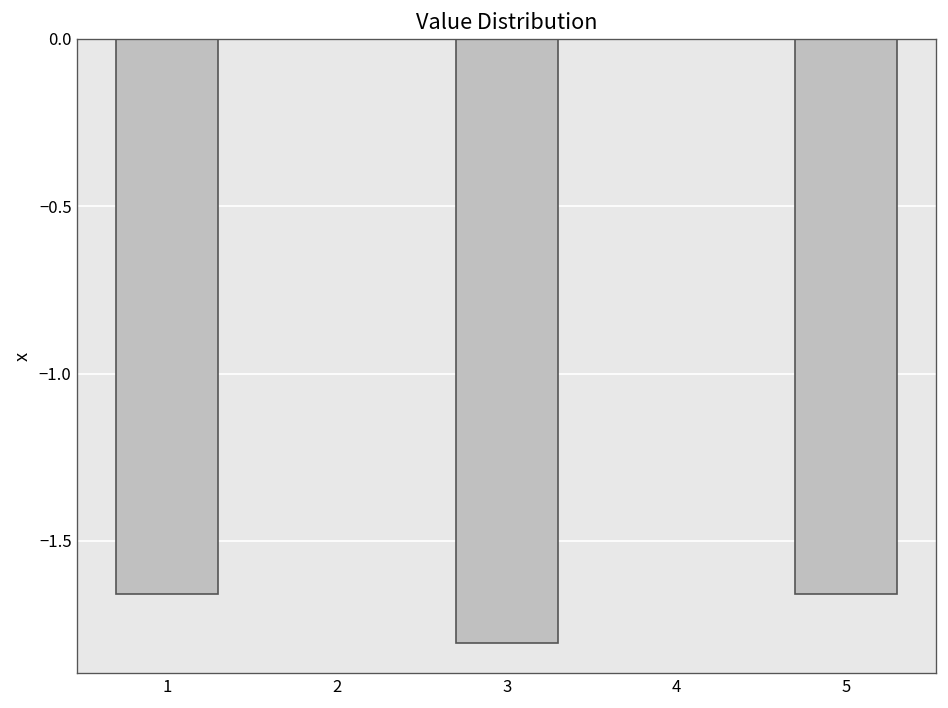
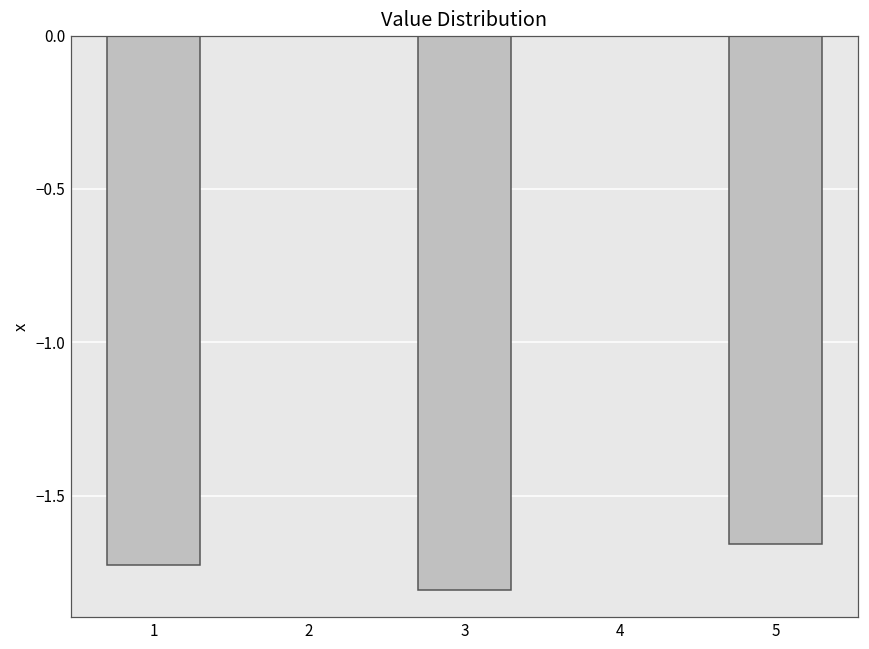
  {
-   "1": -1.66,
+   "1": -1.72,
    "2": 0.00,
    "3": -1.81,
    "4": 0.00,
    "5": -1.66
  }
